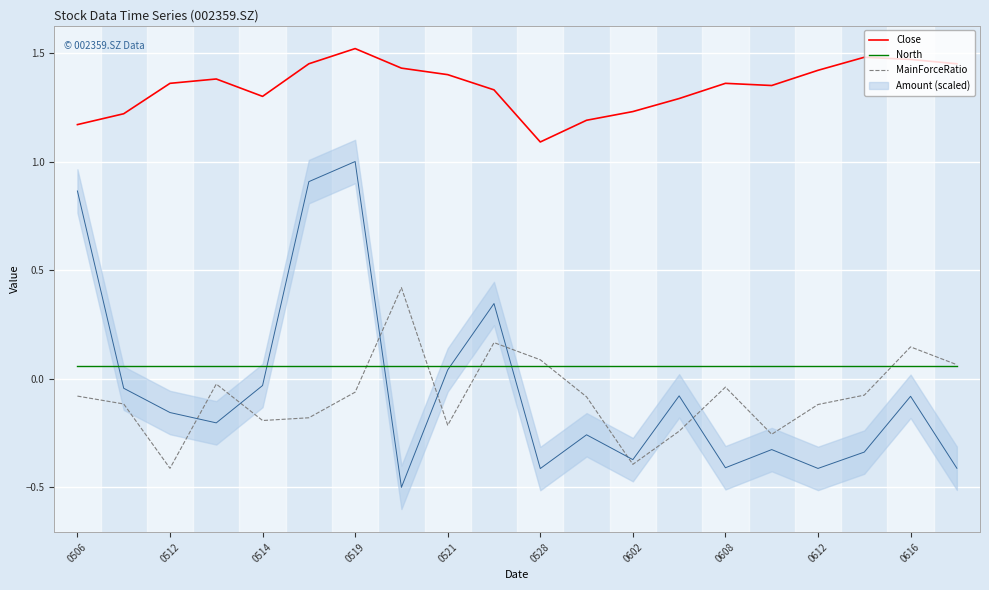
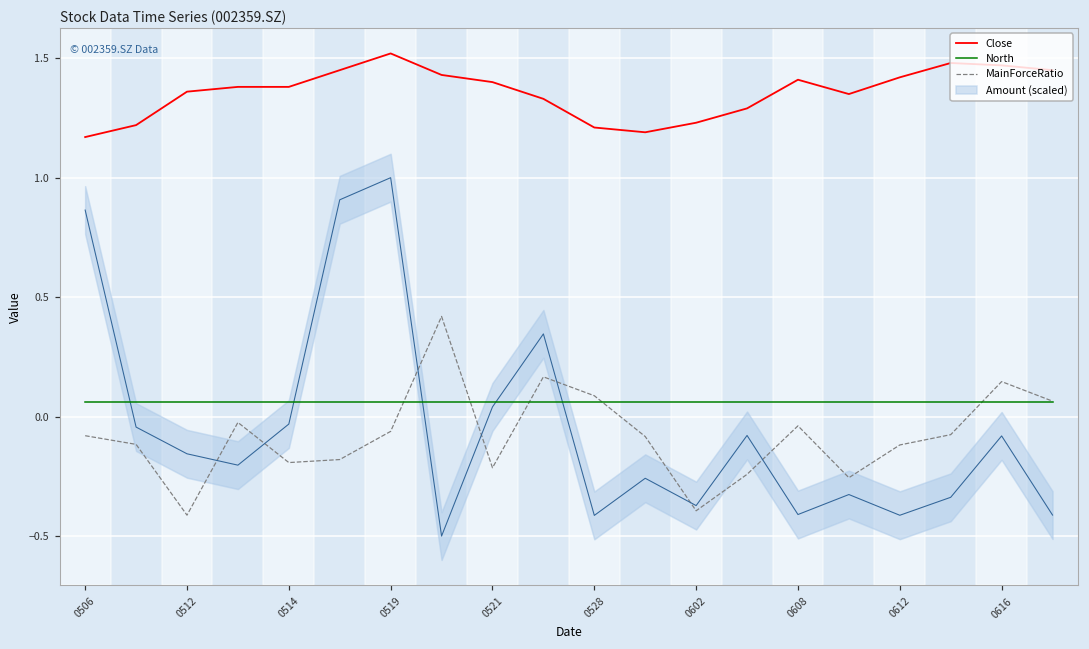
  {
    "Close": {
      "0506": 1.17,
      "0512": 1.36,
-     "0514": 1.30,
+     "0514": 1.38,
      "0519": 1.52,
      "0521": 1.40,
-     "0528": 1.09,
+     "0528": 1.21,
      "0602": 1.23,
-     "0608": 1.36,
+     "0608": 1.41,
      "0612": 1.42
    },
    "North": {
      "0506": 0.06,
      "0512": 0.06,
      "0519": 0.06,
      "0521": 0.06,
      "0528": 0.06,
      "0602": 0.06,
      "0608": 0.06,
      "0612": 0.06,
      "0616": 0.06
    },
    "MainForceRatio": {
      "0506": -0.08,
      "0512": -0.41,
      "0514": -0.19,
      "0519": -0.06,
      "0521": -0.21,
      "0528": 0.09,
      "0602": -0.39,
      "0608": -0.04,
      "0612": -0.12,
      "0616": 0.15
    }
  }
